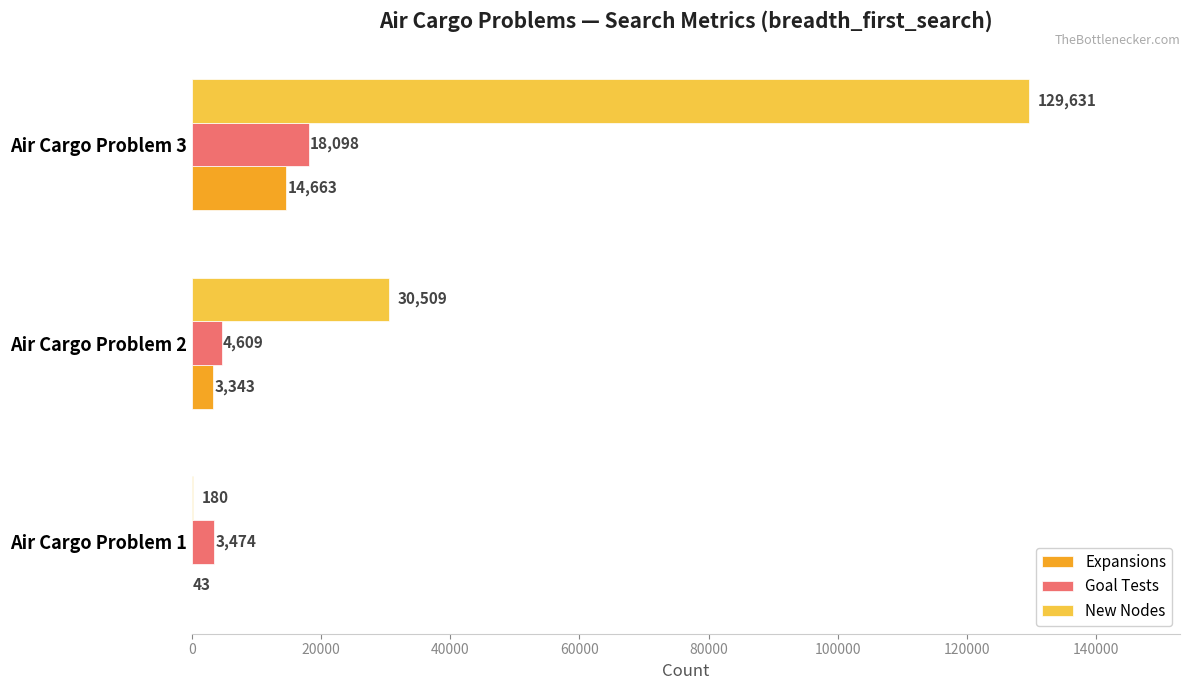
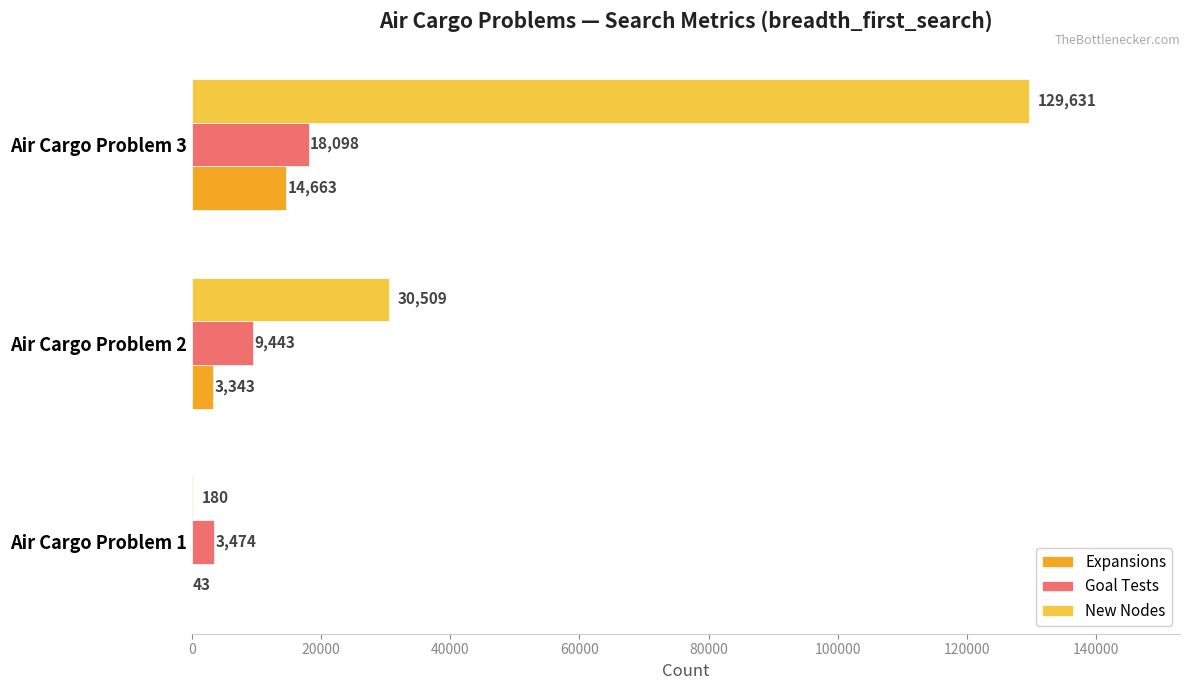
  {
    "Goal Tests": {
      "Air Cargo Problem 3": "18,098",
-     "Air Cargo Problem 2": "4,609",
+     "Air Cargo Problem 2": "9,443",
      "Air Cargo Problem 1": "3,474"
    }
  }
